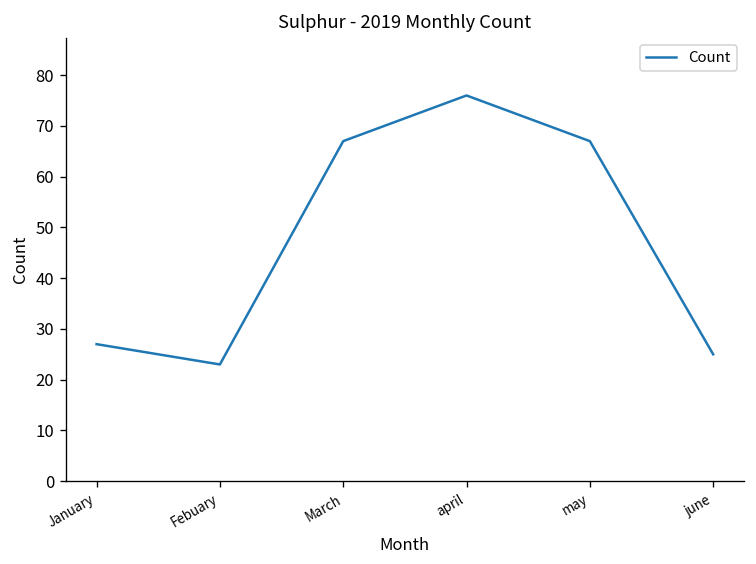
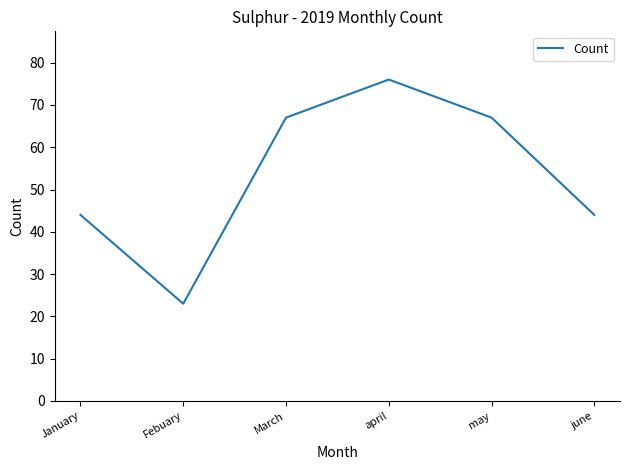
  {
-   "January": 27,
+   "January": 44,
    "Febuary": 23,
    "March": 67,
    "april": 76,
    "may": 67,
-   "june": 25
+   "june": 44
  }
